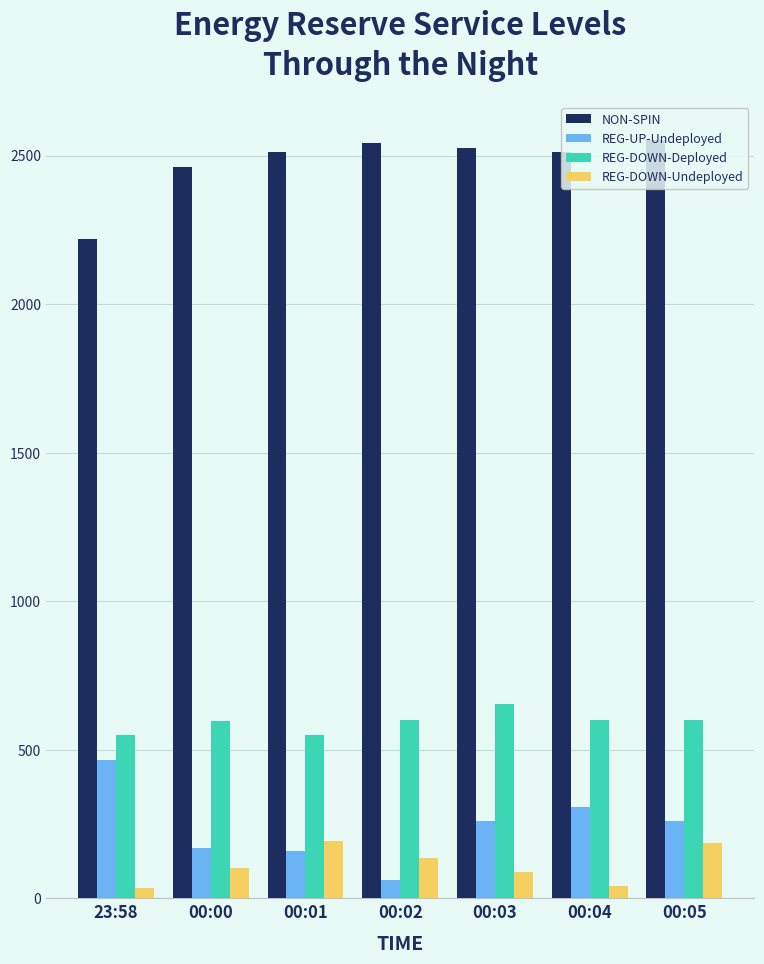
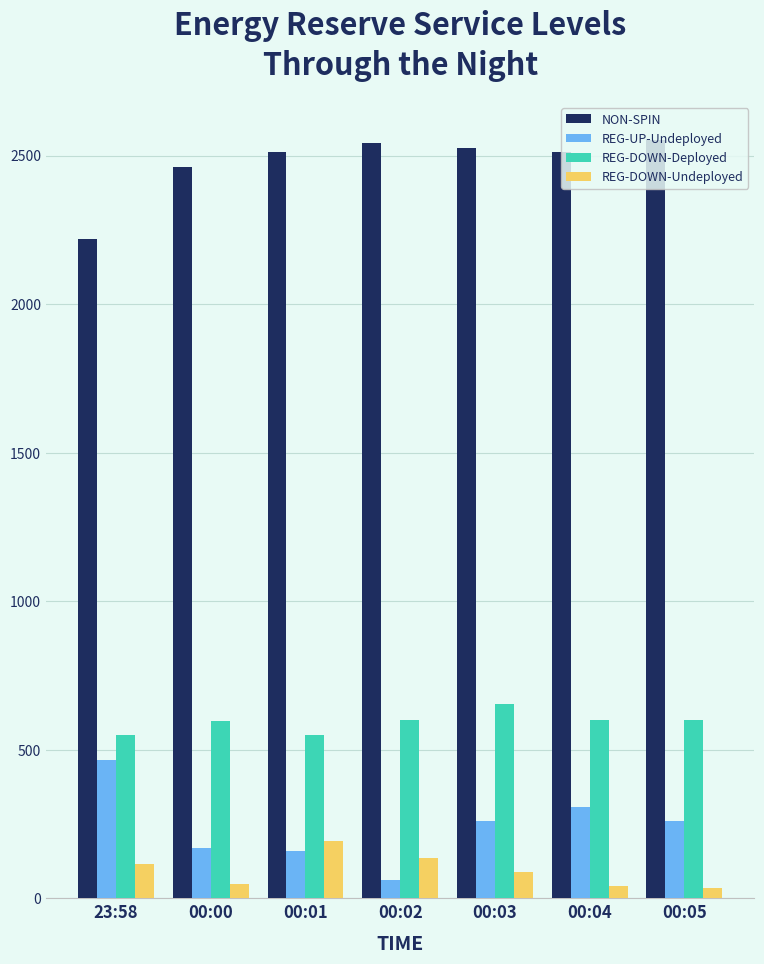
  {
    "NON-SPIN": {
      "23:58": 2220,
      "00:00": 2460,
      "00:01": 2510,
      "00:02": 2540,
      "00:03": 2530,
      "00:04": 2510
    },
    "REG-UP-Undeployed": {
      "23:58": 470,
      "00:00": 170,
      "00:01": 160,
      "00:02": 60,
      "00:03": 260,
      "00:04": 310,
      "00:05": 260
    },
    "REG-DOWN-Deployed": {
      "23:58": 550,
      "00:00": 600,
      "00:01": 550,
      "00:02": 600,
      "00:03": 660,
      "00:04": 600,
      "00:05": 600
    },
    "REG-DOWN-Undeployed": {
-     "23:58": 40,
-     "00:00": 100,
+     "23:58": 120,
+     "00:00": 50,
      "00:01": 190,
      "00:02": 140,
      "00:03": 90,
      "00:04": 40,
-     "00:05": 190
+     "00:05": 40
    }
  }
